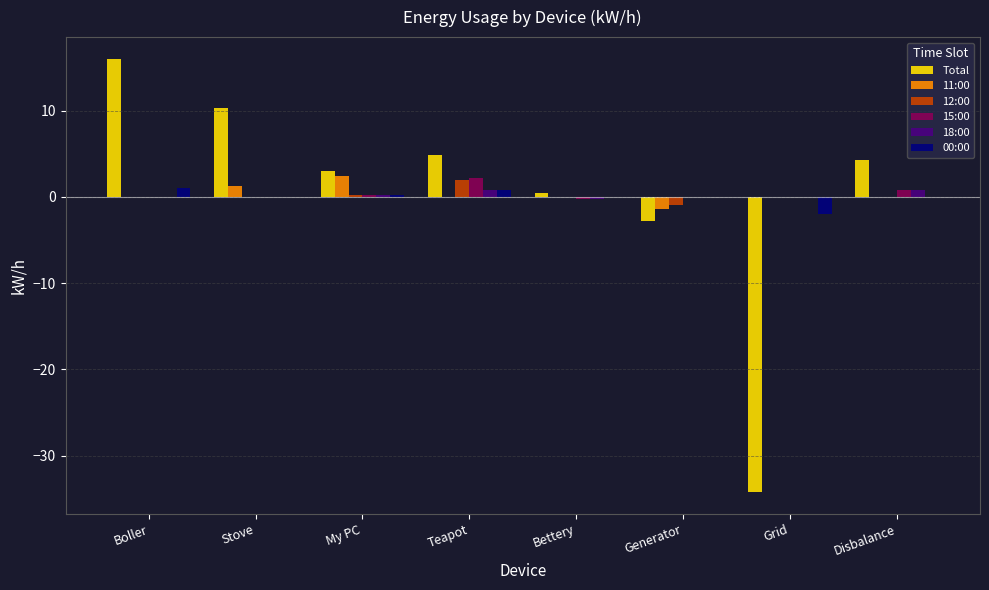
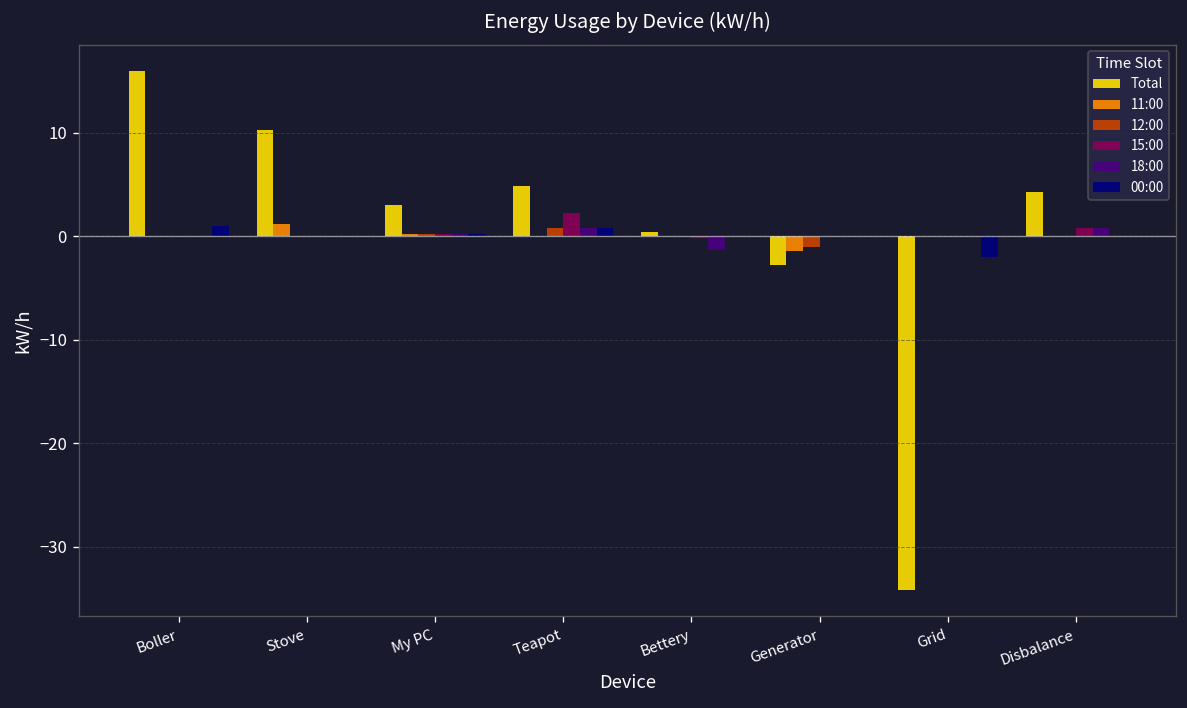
  {
    "Total": {
      "Boller": 16,
      "Stove": 10,
      "My PC": 3,
      "Teapot": 5,
      "Bettery": 0,
      "Generator": -3,
      "Grid": -34,
      "Disbalance": 4
    },
    "11:00": {
      "Boller": 0,
      "Stove": 1,
-     "My PC": 2,
+     "My PC": 0,
      "Teapot": 0,
      "Bettery": 0,
      "Generator": -1,
      "Grid": 0,
      "Disbalance": 0
    },
    "12:00": {
      "Boller": 0,
      "Stove": 0,
-     "Teapot": 2,
+     "Teapot": 1,
      "Bettery": 0,
      "Generator": -1,
      "Grid": 0,
      "Disbalance": 0
    },
    "15:00": {
      "Boller": 0,
      "Stove": 0,
      "Teapot": 2,
      "Generator": 0,
      "Grid": 0,
      "Disbalance": 1
    },
    "18:00": {
      "Boller": 0,
      "Stove": 0,
      "Teapot": 1,
-     "Bettery": 0,
+     "Bettery": -1,
      "Generator": 0,
      "Grid": 0,
      "Disbalance": 1
    },
    "00:00": {
      "Boller": 1,
      "Stove": 0,
      "Teapot": 1,
      "Bettery": 0,
      "Generator": 0,
      "Grid": -2,
      "Disbalance": 0
    }
  }
